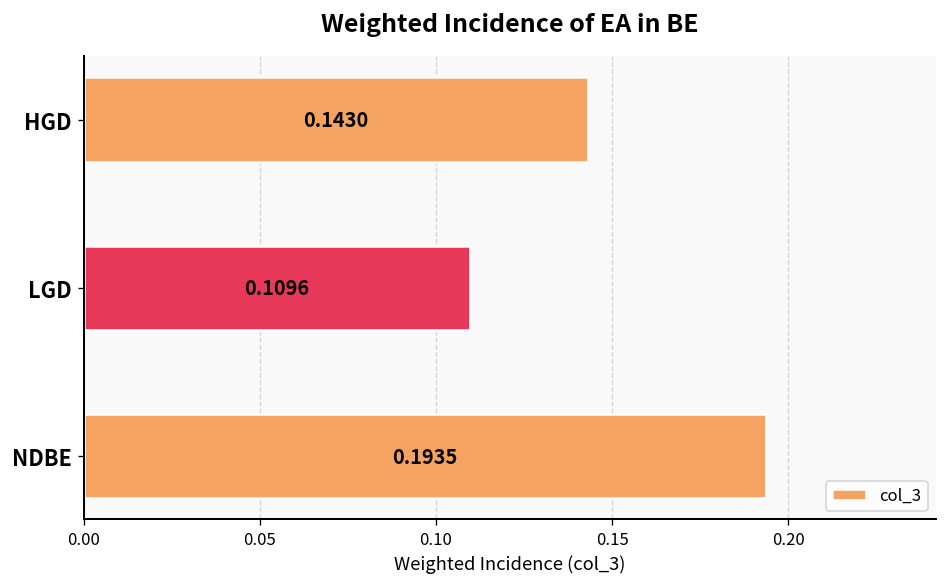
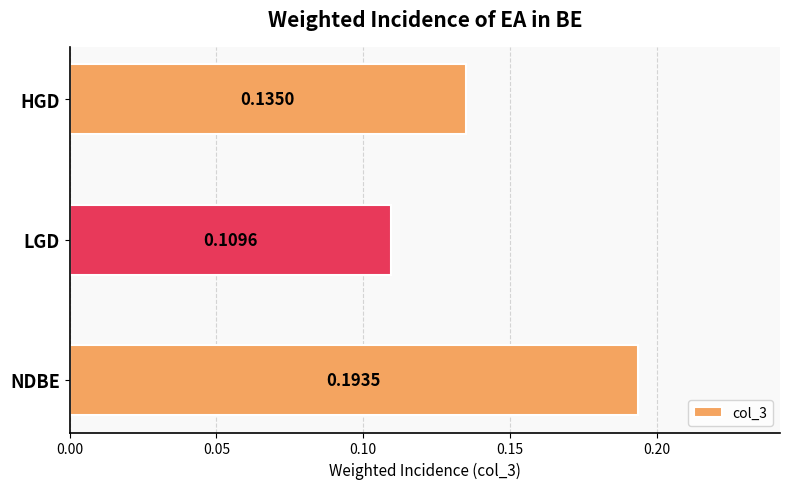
  {
-   "HGD": 0.1430,
+   "HGD": 0.1350,
    "LGD": 0.1096,
    "NDBE": 0.1935
  }
